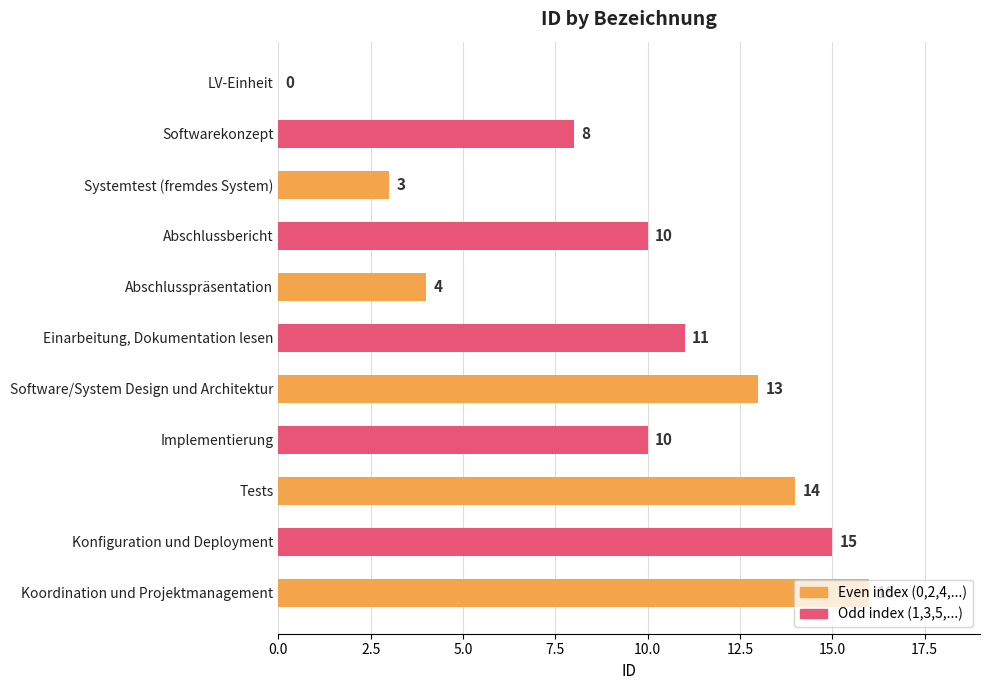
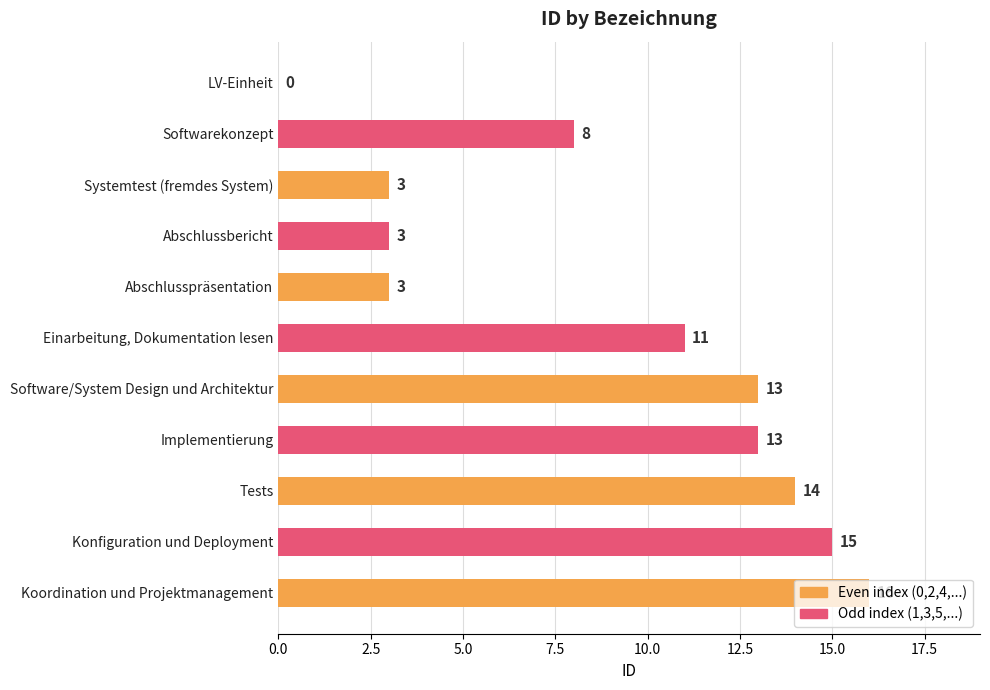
  {
    "LV-Einheit": 0,
    "Softwarekonzept": 8,
    "Systemtest (fremdes System)": 3,
-   "Abschlussbericht": 10,
-   "Abschlusspräsentation": 4,
+   "Abschlussbericht": 3,
+   "Abschlusspräsentation": 3,
    "Einarbeitung, Dokumentation lesen": 11,
    "Software/System Design und Architektur": 13,
-   "Implementierung": 10,
+   "Implementierung": 13,
    "Tests": 14,
    "Konfiguration und Deployment": 15
  }
